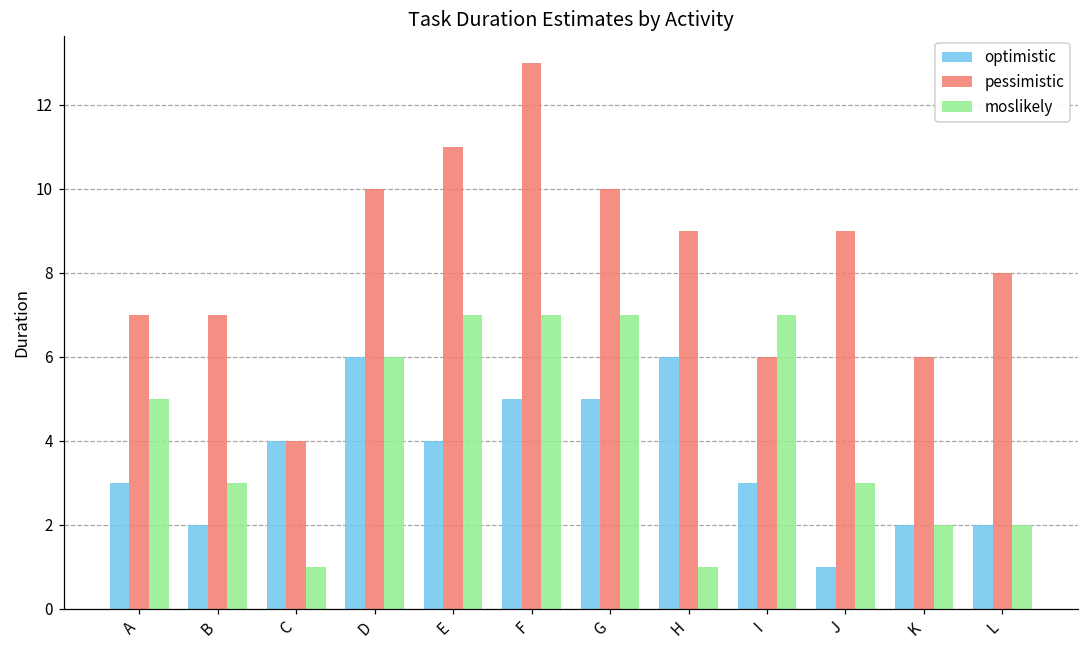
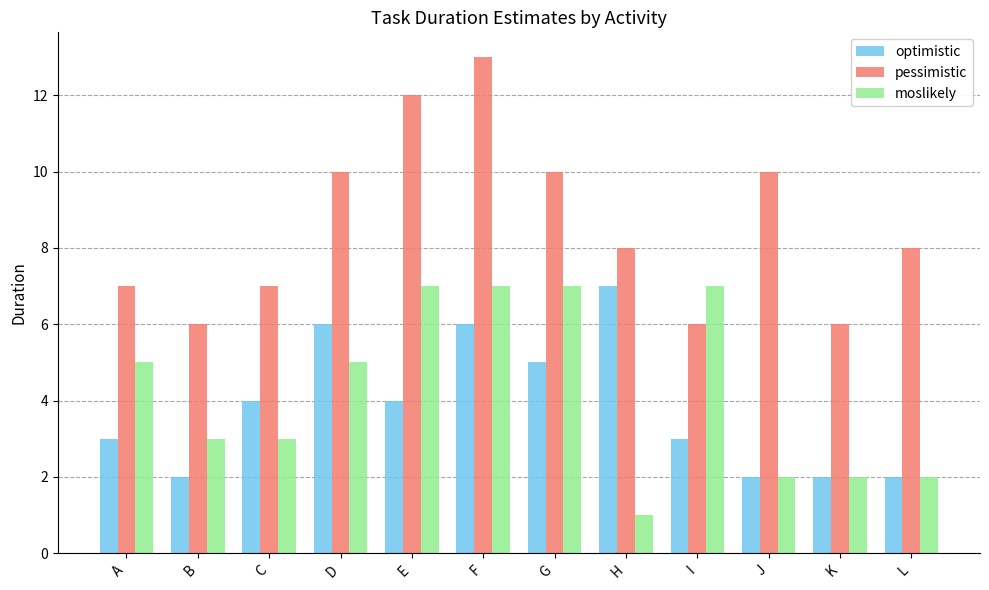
  {
    "optimistic": {
      "A": 3,
      "B": 2,
      "C": 4,
      "D": 6,
      "E": 4,
-     "F": 5,
+     "F": 6,
      "G": 5,
-     "H": 6,
+     "H": 7,
      "I": 3,
-     "J": 1,
+     "J": 2,
      "K": 2,
      "L": 2
    },
    "pessimistic": {
      "A": 7,
-     "B": 7,
-     "C": 4,
+     "B": 6,
+     "C": 7,
      "D": 10,
-     "E": 11,
+     "E": 12,
      "F": 13,
      "G": 10,
-     "H": 9,
+     "H": 8,
      "I": 6,
-     "J": 9,
+     "J": 10,
      "K": 6,
      "L": 8
    },
    "moslikely": {
      "A": 5,
      "B": 3,
-     "C": 1,
-     "D": 6,
+     "C": 3,
+     "D": 5,
      "E": 7,
      "F": 7,
      "G": 7,
      "H": 1,
      "I": 7,
-     "J": 3,
+     "J": 2,
      "K": 2,
      "L": 2
    }
  }
